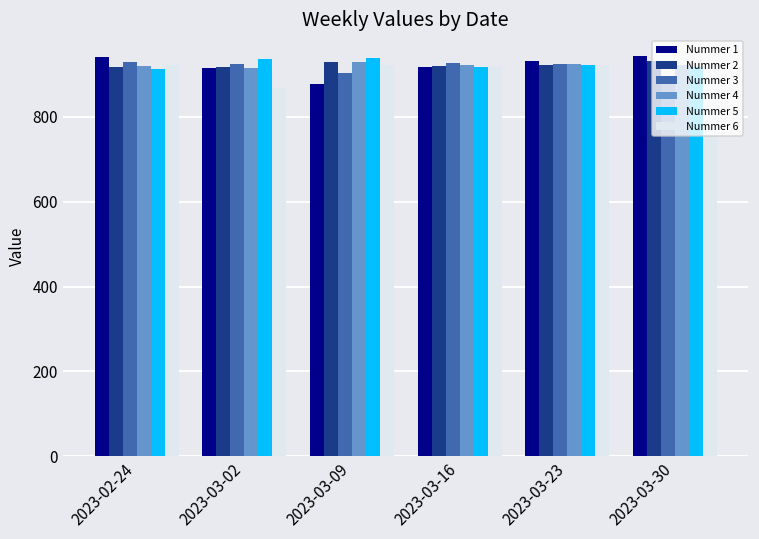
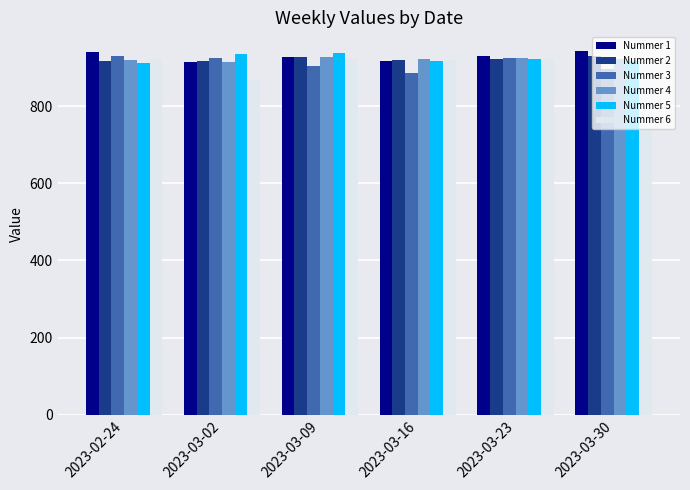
  {
    "Nummer 1": {
      "2023-02-24": 940,
      "2023-03-02": 910,
-     "2023-03-09": 880,
+     "2023-03-09": 930,
      "2023-03-16": 920,
      "2023-03-23": 930,
      "2023-03-30": 940
    },
    "Nummer 2": {
      "2023-02-24": 920,
      "2023-03-02": 920,
      "2023-03-09": 930,
      "2023-03-16": 920,
      "2023-03-23": 920
    },
    "Nummer 3": {
      "2023-02-24": 930,
      "2023-03-02": 920,
      "2023-03-09": 900,
-     "2023-03-16": 930,
+     "2023-03-16": 890,
      "2023-03-23": 920
    },
    "Nummer 4": {
      "2023-02-24": 920,
      "2023-03-02": 920,
      "2023-03-09": 930,
      "2023-03-16": 920,
      "2023-03-23": 920
    },
    "Nummer 5": {
      "2023-02-24": 910,
      "2023-03-02": 940,
      "2023-03-09": 940,
      "2023-03-16": 920,
      "2023-03-23": 920
    },
    "Nummer 6": {
      "2023-02-24": 920,
      "2023-03-02": 870,
      "2023-03-09": 920,
      "2023-03-16": 920,
      "2023-03-23": 920
    }
  }
